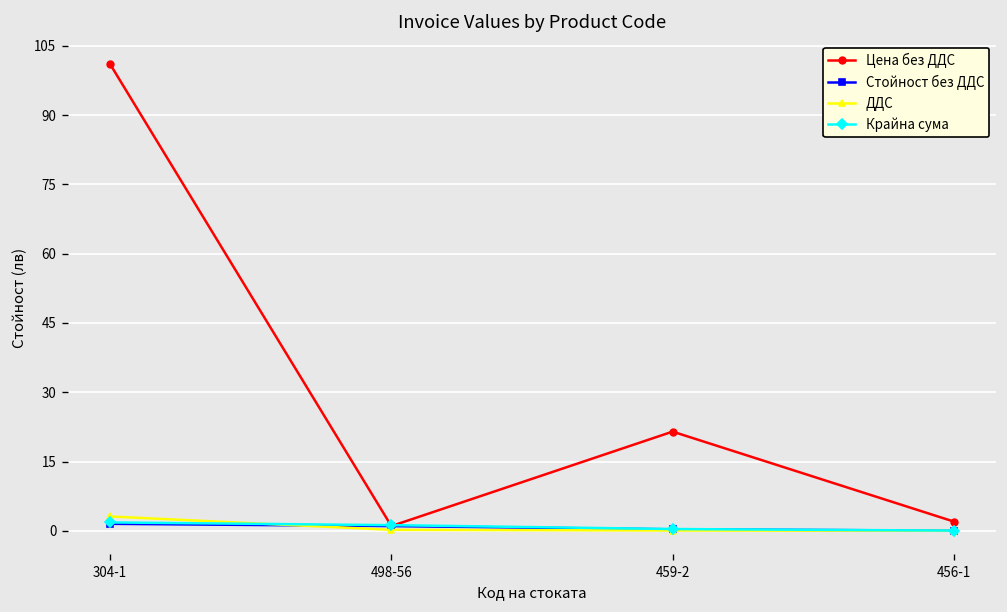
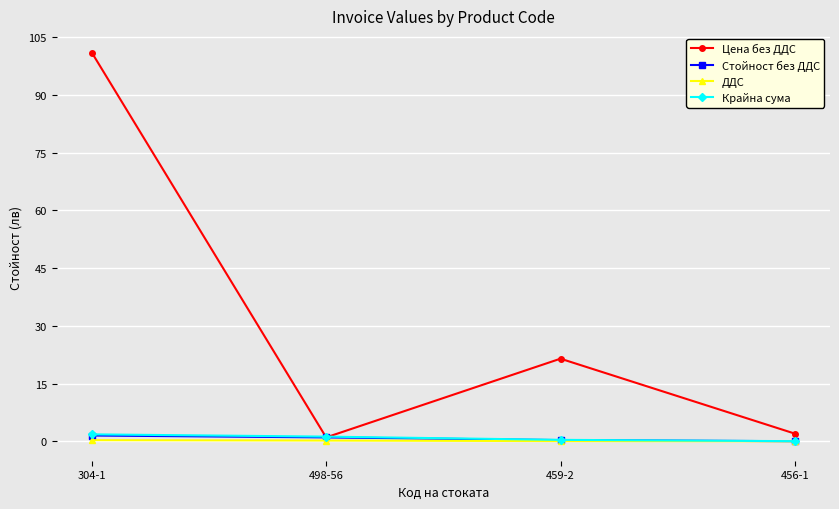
  {
    "Цена без ДДС": {
      "304-1": 101,
      "459-2": 21,
      "456-1": 2
    },
    "ДДС": {
-     "304-1": 3,
+     "304-1": 0,
      "498-56": 0
    }
  }
